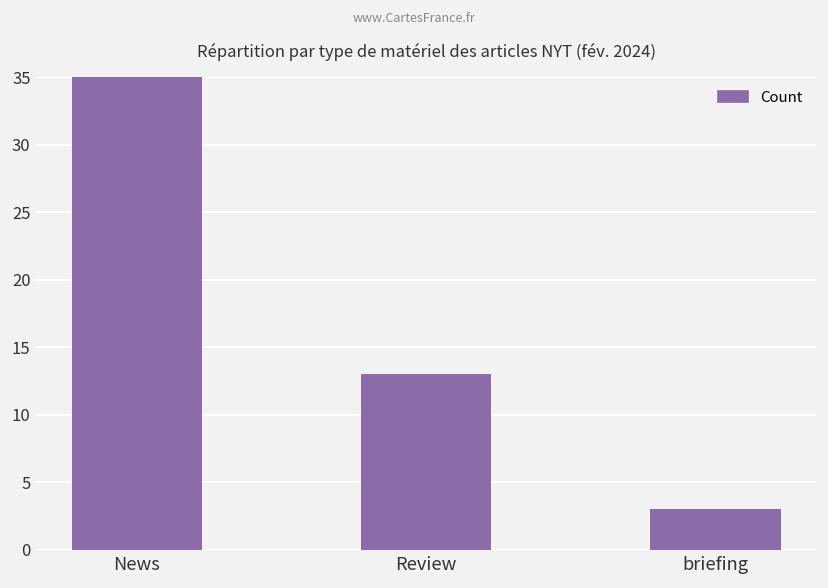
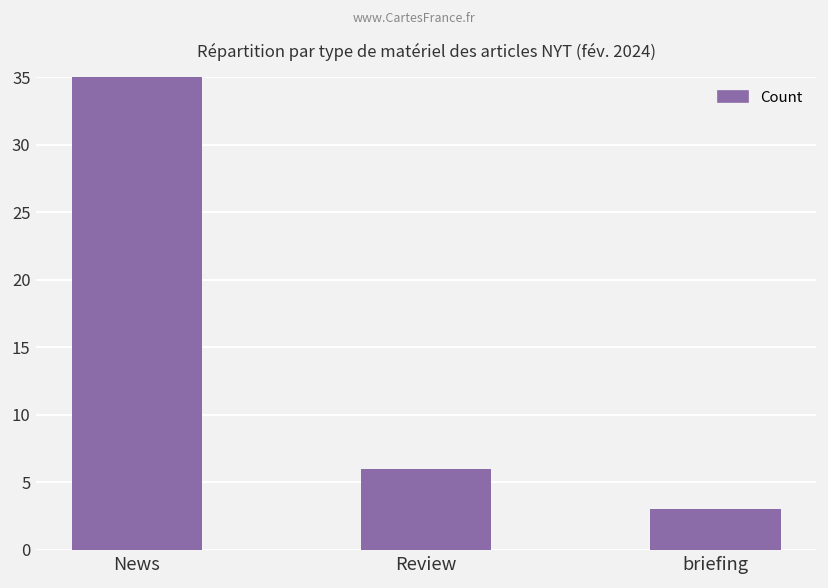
  {
-   "Review": 13,
+   "Review": 6,
    "briefing": 3
  }
